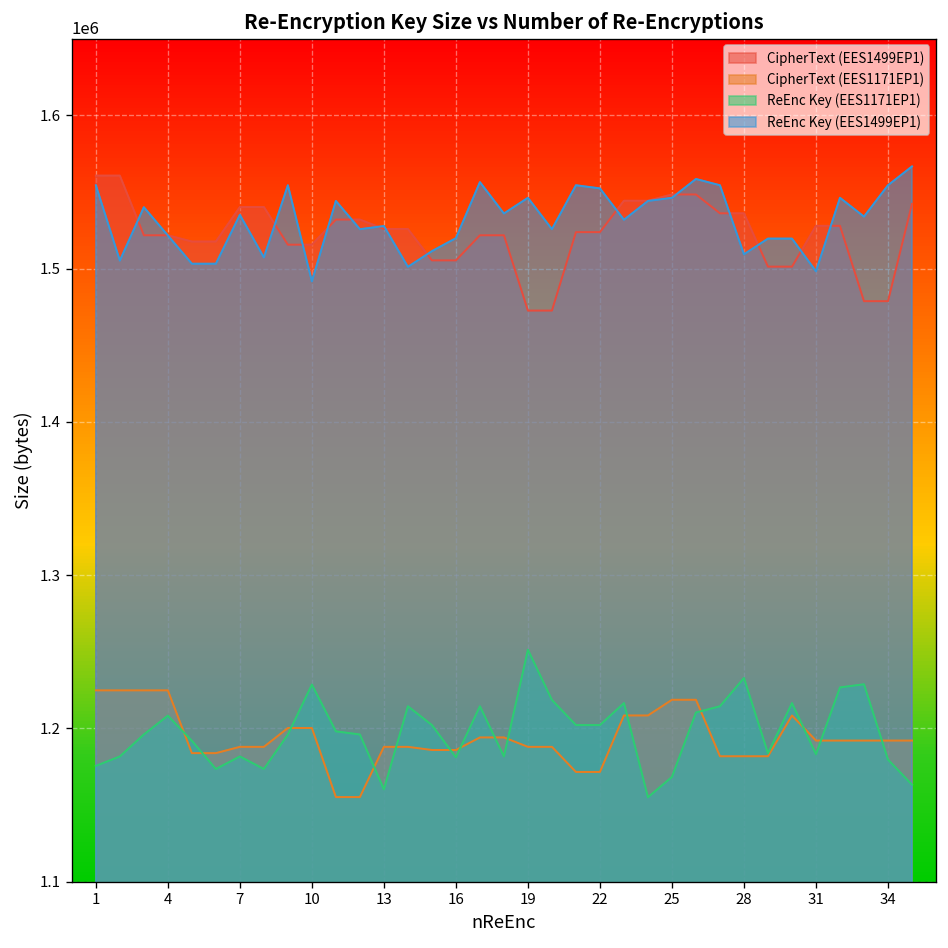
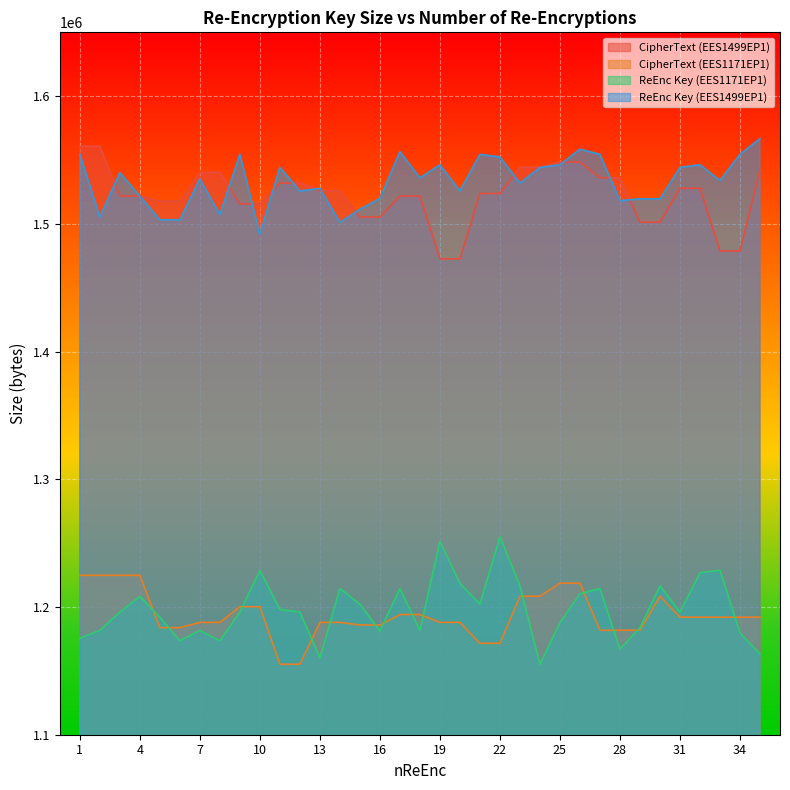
  {
    "ReEnc Key (EES1171EP1)": {
      "1": 1176000,
      "4": 1208000,
      "7": 1182000,
      "10": 1229000,
      "13": 1160000,
      "16": 1181000,
      "19": 1251000,
-     "22": 1202000,
-     "25": 1168000,
-     "28": 1233000,
-     "31": 1183000,
+     "22": 1255000,
+     "25": 1188000,
+     "28": 1167000,
+     "31": 1196000,
      "34": 1180000
    },
    "ReEnc Key (EES1499EP1)": {
      "1": 1554000,
      "7": 1535000,
      "10": 1492000,
      "16": 1520000,
      "19": 1546000,
      "22": 1552000,
      "25": 1546000,
-     "28": 1509000,
-     "31": 1498000,
+     "28": 1518000,
+     "31": 1544000,
      "34": 1554000
    }
  }
